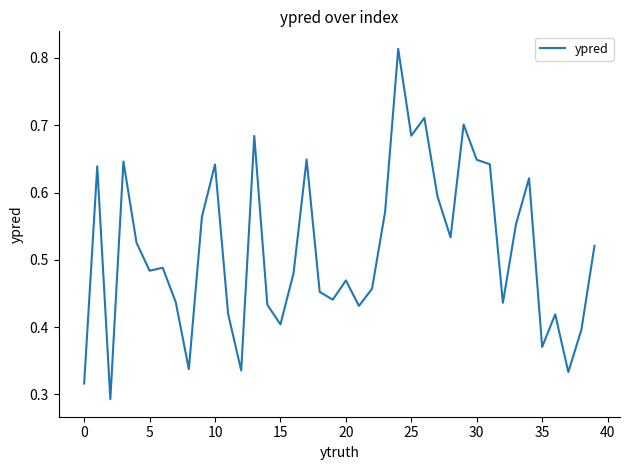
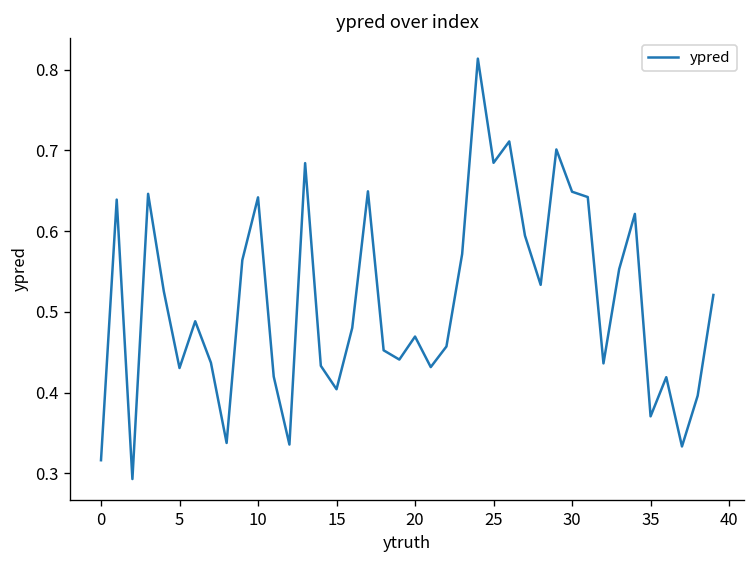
  {
    "0": 0.32,
-   "5": 0.48,
+   "5": 0.43,
    "10": 0.64,
    "15": 0.40,
    "20": 0.47,
    "25": 0.68,
    "30": 0.65,
    "35": 0.37
  }
